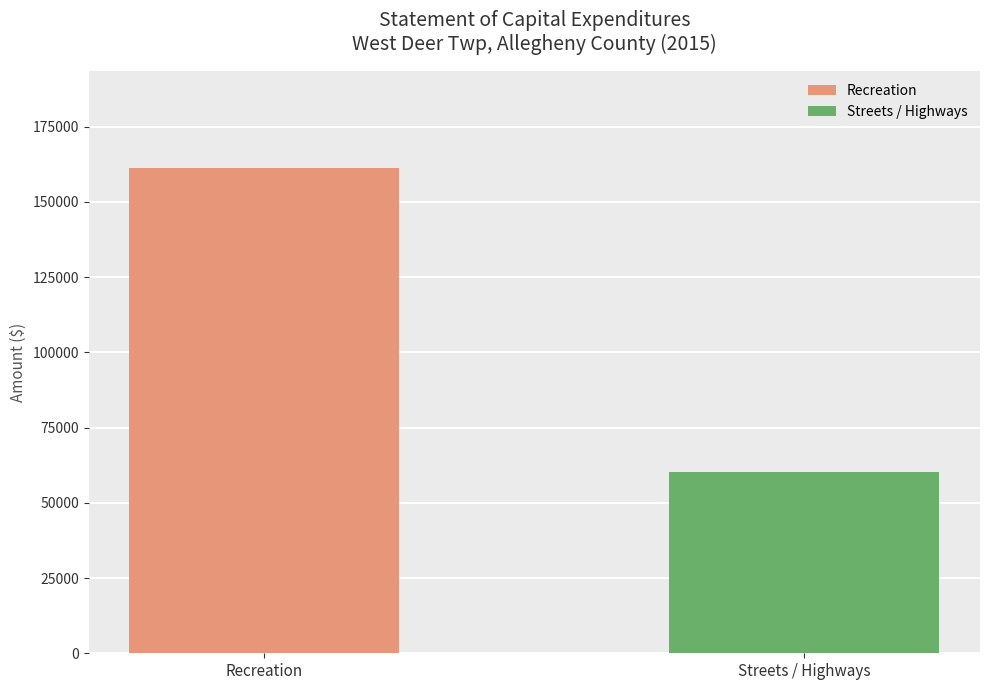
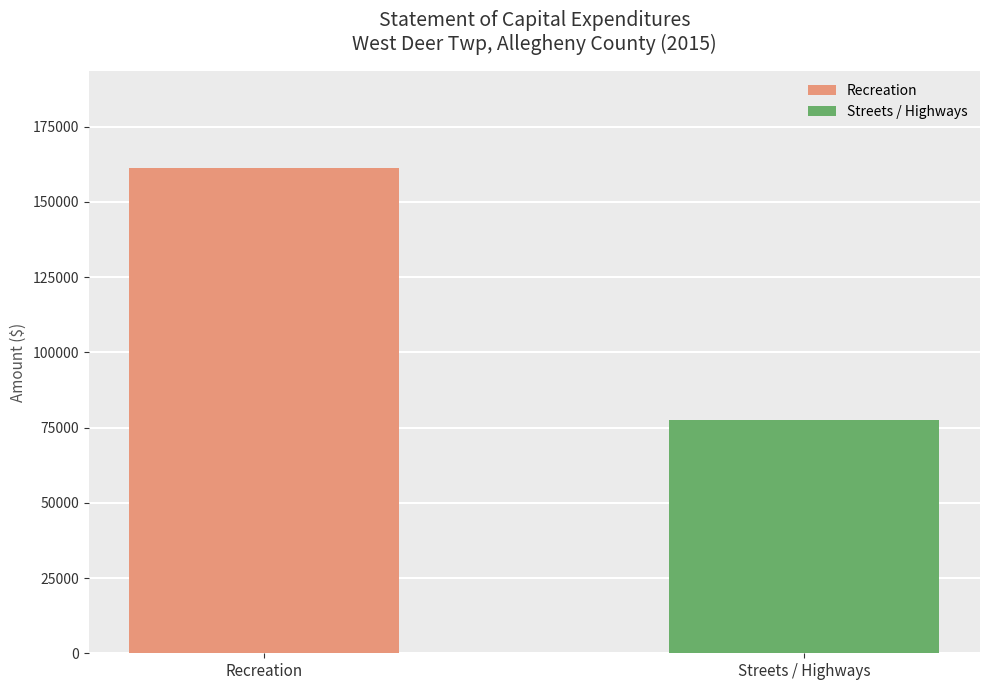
  {
    "Recreation": 161000,
-   "Streets / Highways": 60000
+   "Streets / Highways": 77000
  }
